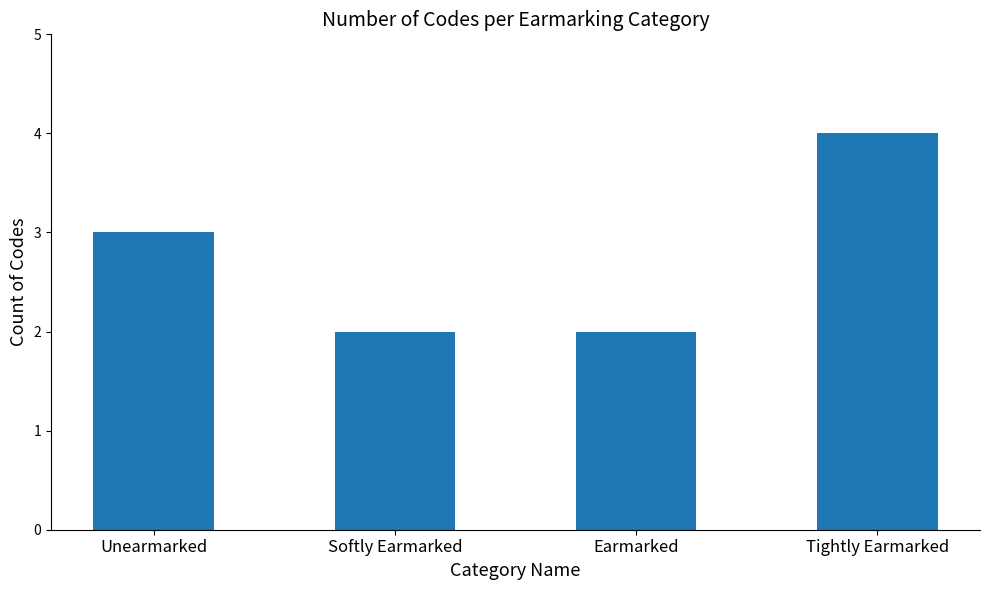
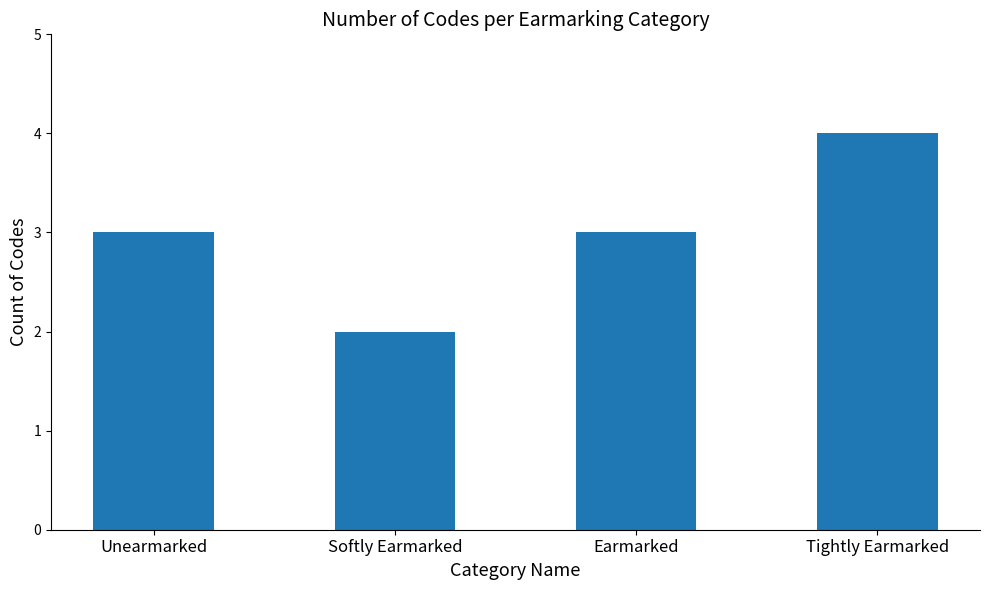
  {
    "Unearmarked": 3,
    "Softly Earmarked": 2,
-   "Earmarked": 2,
+   "Earmarked": 3,
    "Tightly Earmarked": 4
  }
